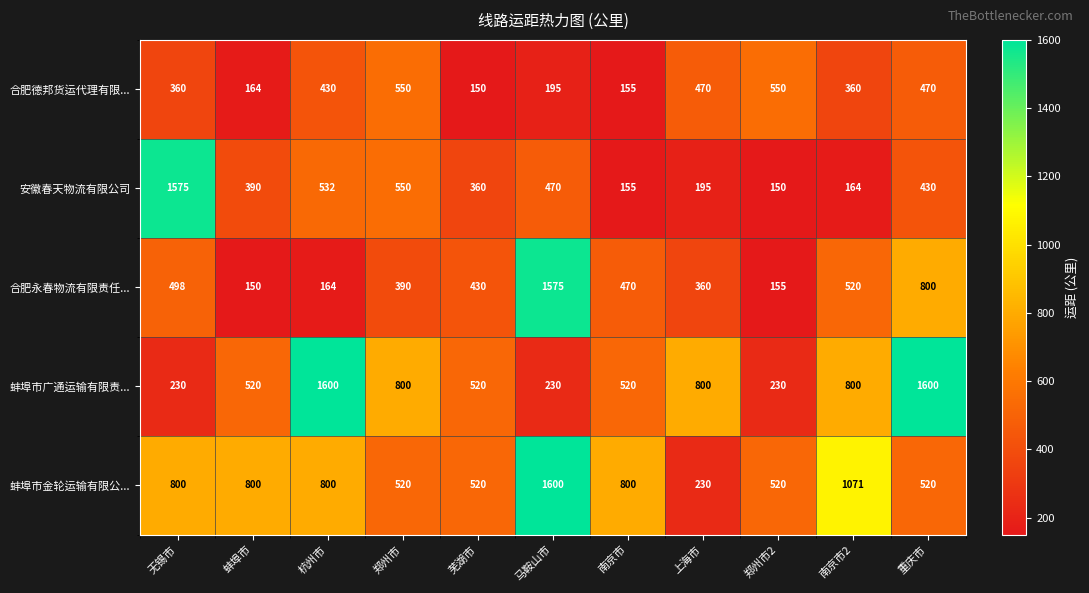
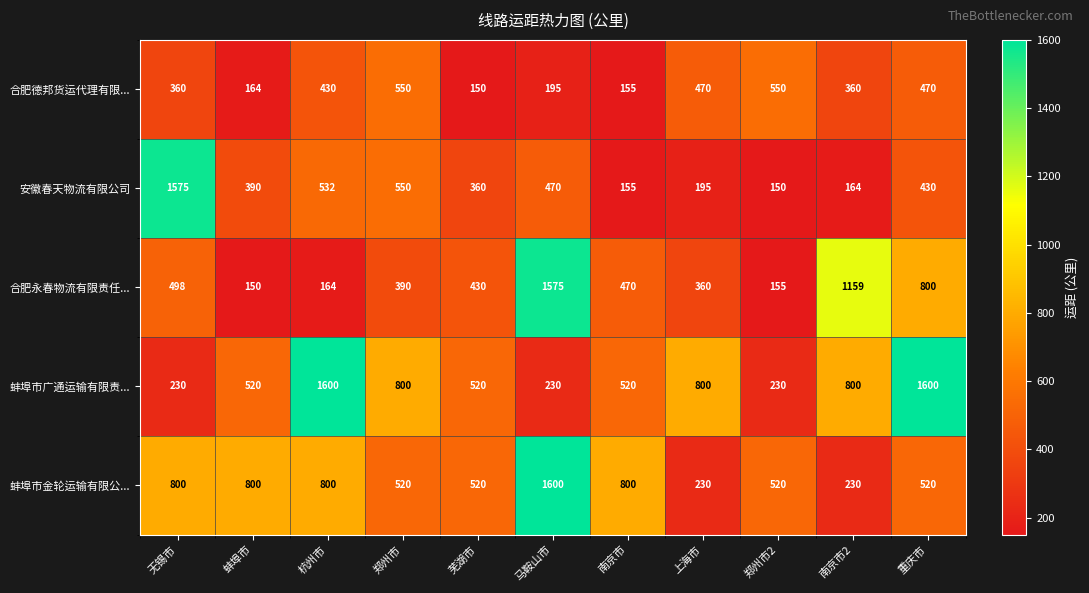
  {
    "合肥德邦货运代理有限...": {
      "无锡市": 360,
      "蚌埠市": 164,
      "杭州市": 430,
      "郑州市": 550,
      "芜湖市": 150,
      "马鞍山市": 195,
      "南京市": 155,
      "上海市": 470,
      "郑州市2": 550,
      "南京市2": 360,
      "重庆市": 470
    },
    "安徽春天物流有限公司": {
      "无锡市": 1575,
      "蚌埠市": 390,
      "杭州市": 532,
      "郑州市": 550,
      "芜湖市": 360,
      "马鞍山市": 470,
      "南京市": 155,
      "上海市": 195,
      "郑州市2": 150,
      "南京市2": 164,
      "重庆市": 430
    },
    "合肥永春物流有限责任...": {
      "无锡市": 498,
      "蚌埠市": 150,
      "杭州市": 164,
      "郑州市": 390,
      "芜湖市": 430,
      "马鞍山市": 1575,
      "南京市": 470,
      "上海市": 360,
      "郑州市2": 155,
-     "南京市2": 520,
+     "南京市2": 1159,
      "重庆市": 800
    },
    "蚌埠市广通运输有限责...": {
      "无锡市": 230,
      "蚌埠市": 520,
      "杭州市": 1600,
      "郑州市": 800,
      "芜湖市": 520,
      "马鞍山市": 230,
      "南京市": 520,
      "上海市": 800,
      "郑州市2": 230,
      "南京市2": 800,
      "重庆市": 1600
    },
    "蚌埠市金轮运输有限公...": {
      "无锡市": 800,
      "蚌埠市": 800,
      "杭州市": 800,
      "郑州市": 520,
      "芜湖市": 520,
      "马鞍山市": 1600,
      "南京市": 800,
      "上海市": 230,
      "郑州市2": 520,
-     "南京市2": 1071,
+     "南京市2": 230,
      "重庆市": 520
    }
  }
